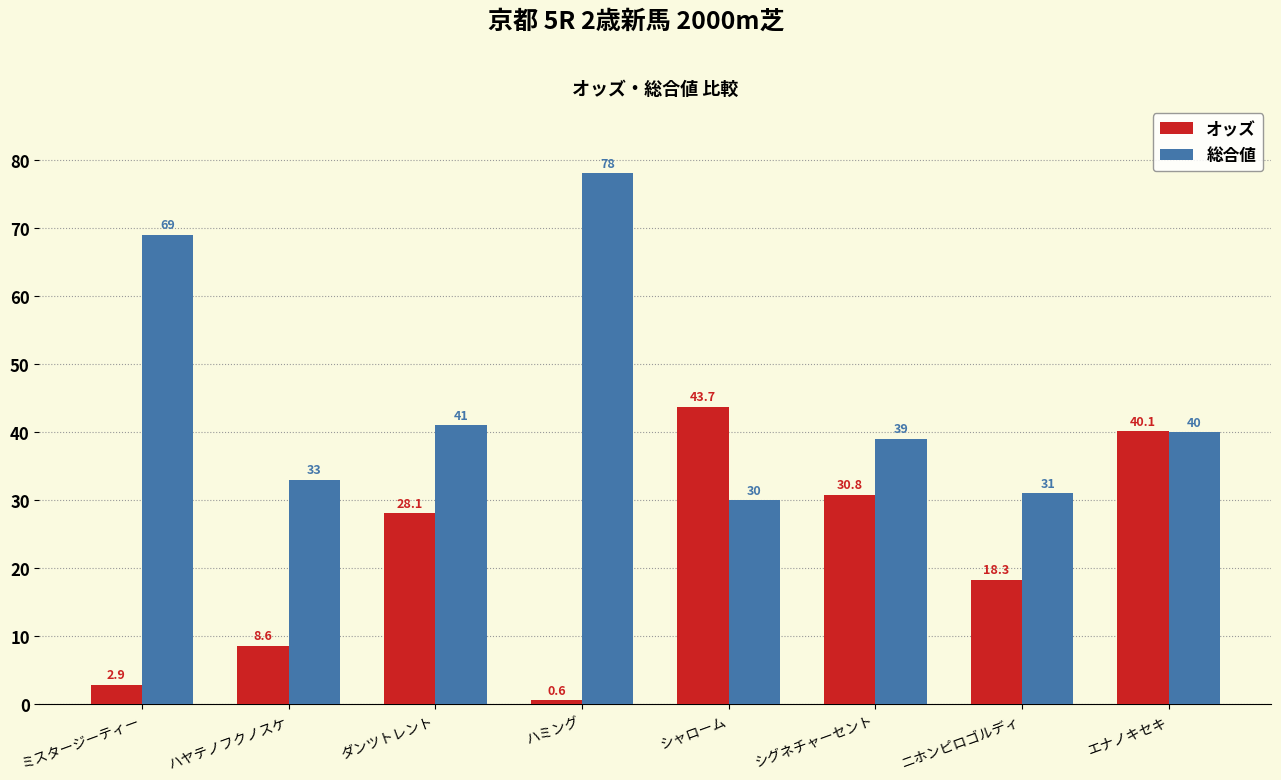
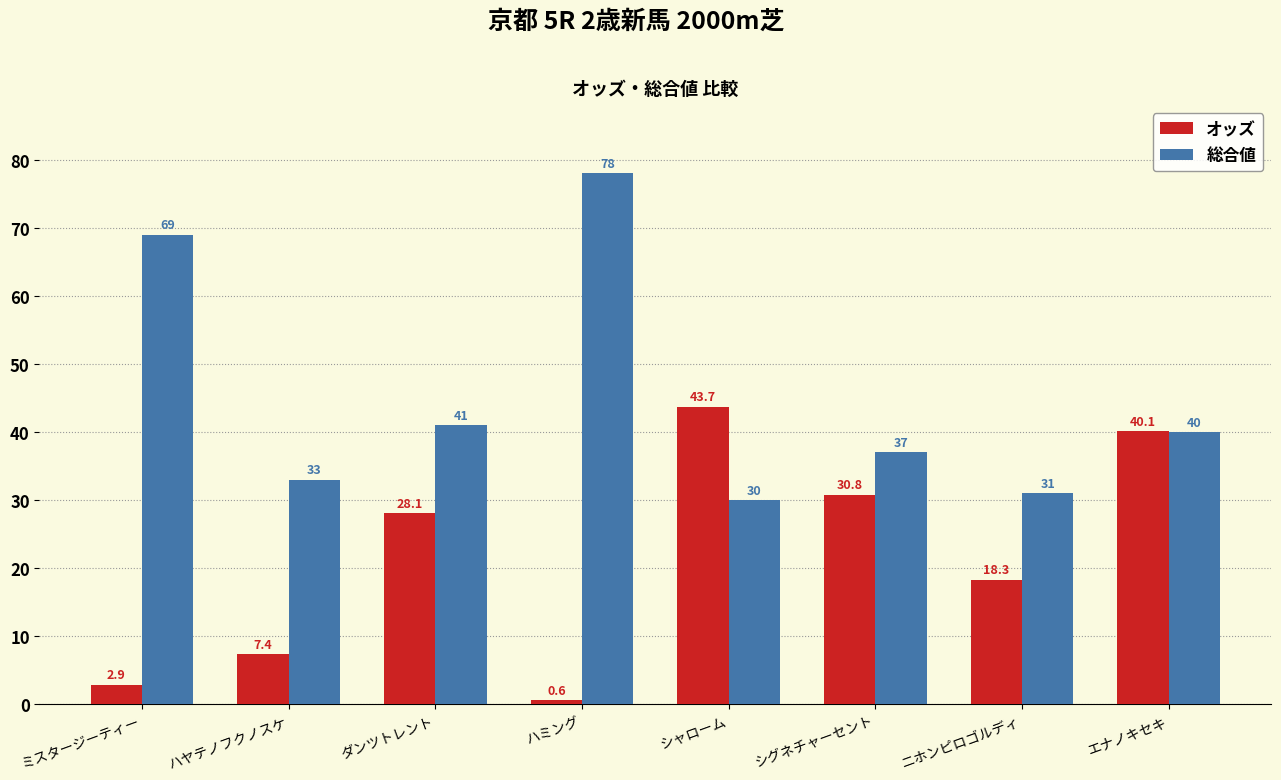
  {
    "オッズ": {
      "ミスタージーティー": 2.9,
-     "ハヤテノフクノスケ": 8.6,
+     "ハヤテノフクノスケ": 7.4,
      "ダンツトレント": 28.1,
      "ハミング": 0.6,
      "シャローム": 43.7,
      "シグネチャーセント": 30.8,
      "ニホンピロゴルディ": 18.3,
      "エナノキセキ": 40.1
    },
    "総合値": {
      "ミスタージーティー": 69,
      "ハヤテノフクノスケ": 33,
      "ダンツトレント": 41,
      "ハミング": 78,
      "シャローム": 30,
-     "シグネチャーセント": 39,
+     "シグネチャーセント": 37,
      "ニホンピロゴルディ": 31,
      "エナノキセキ": 40
    }
  }
